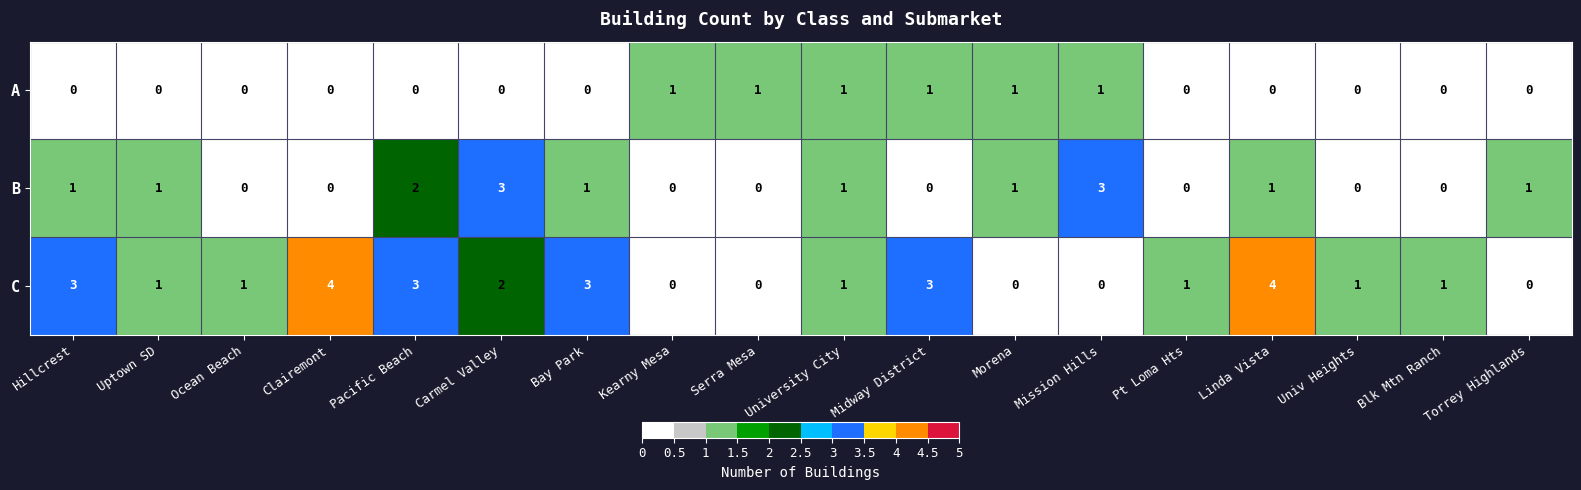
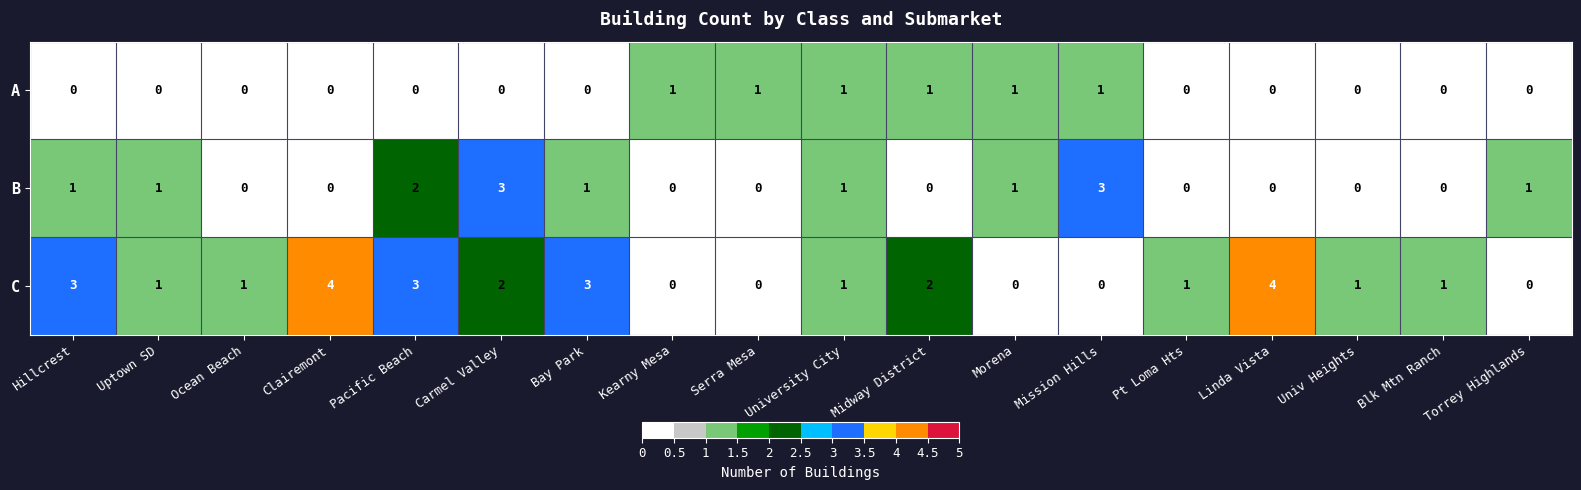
  {
    "A": {
      "Hillcrest": 0,
      "Uptown SD": 0,
      "Ocean Beach": 0,
      "Clairemont": 0,
      "Pacific Beach": 0,
      "Carmel Valley": 0,
      "Bay Park": 0,
      "Kearny Mesa": 1,
      "Serra Mesa": 1,
      "University City": 1,
      "Midway District": 1,
      "Morena": 1,
      "Mission Hills": 1,
      "Pt Loma Hts": 0,
      "Linda Vista": 0,
      "Univ Heights": 0,
      "Blk Mtn Ranch": 0,
      "Torrey Highlands": 0
    },
    "B": {
      "Hillcrest": 1,
      "Uptown SD": 1,
      "Ocean Beach": 0,
      "Clairemont": 0,
      "Pacific Beach": 2,
      "Carmel Valley": 3,
      "Bay Park": 1,
      "Kearny Mesa": 0,
      "Serra Mesa": 0,
      "University City": 1,
      "Midway District": 0,
      "Morena": 1,
      "Mission Hills": 3,
      "Pt Loma Hts": 0,
-     "Linda Vista": 1,
+     "Linda Vista": 0,
      "Univ Heights": 0,
      "Blk Mtn Ranch": 0,
      "Torrey Highlands": 1
    },
    "C": {
      "Hillcrest": 3,
      "Uptown SD": 1,
      "Ocean Beach": 1,
      "Clairemont": 4,
      "Pacific Beach": 3,
      "Carmel Valley": 2,
      "Bay Park": 3,
      "Kearny Mesa": 0,
      "Serra Mesa": 0,
      "University City": 1,
-     "Midway District": 3,
+     "Midway District": 2,
      "Morena": 0,
      "Mission Hills": 0,
      "Pt Loma Hts": 1,
      "Linda Vista": 4,
      "Univ Heights": 1,
      "Blk Mtn Ranch": 1,
      "Torrey Highlands": 0
    }
  }
